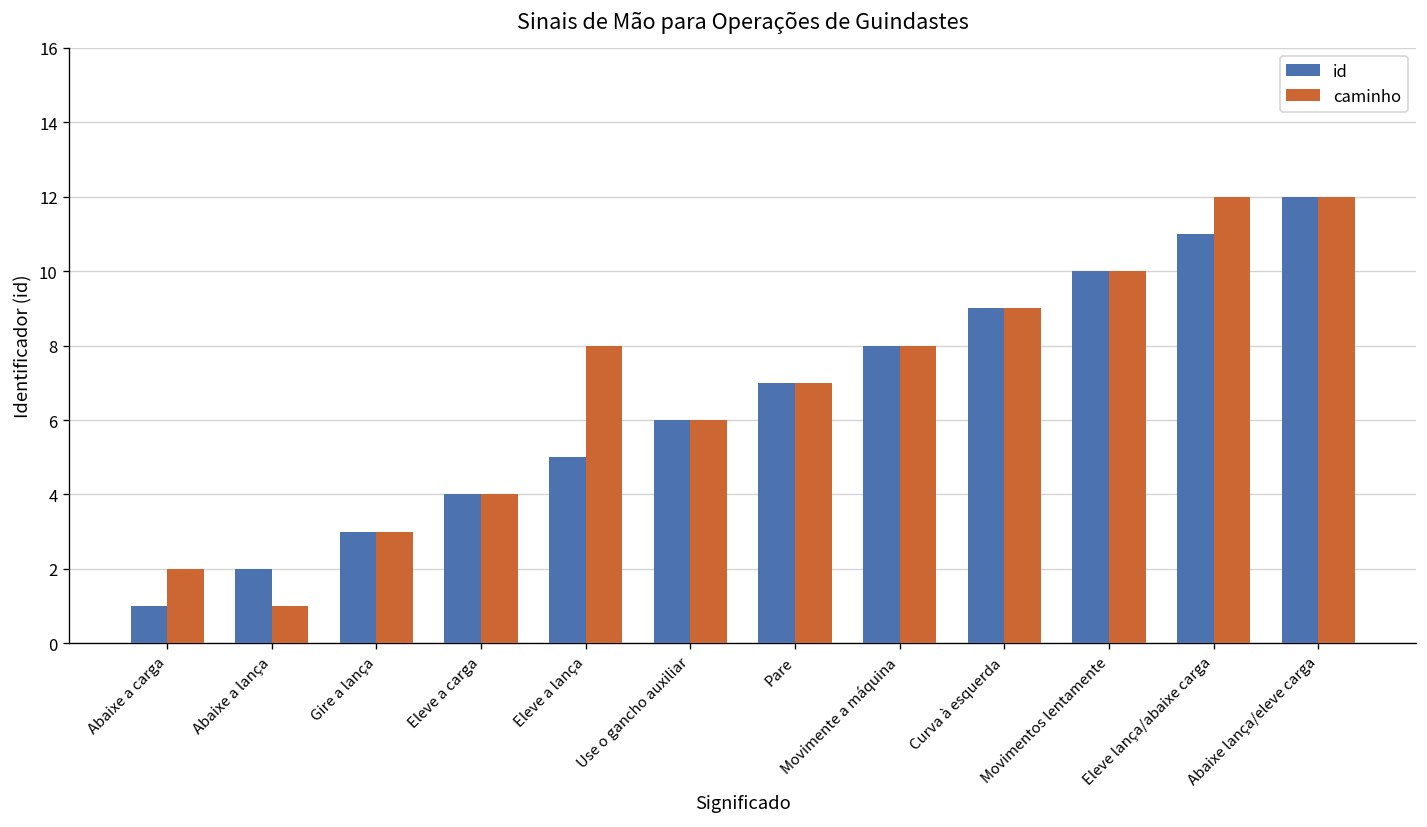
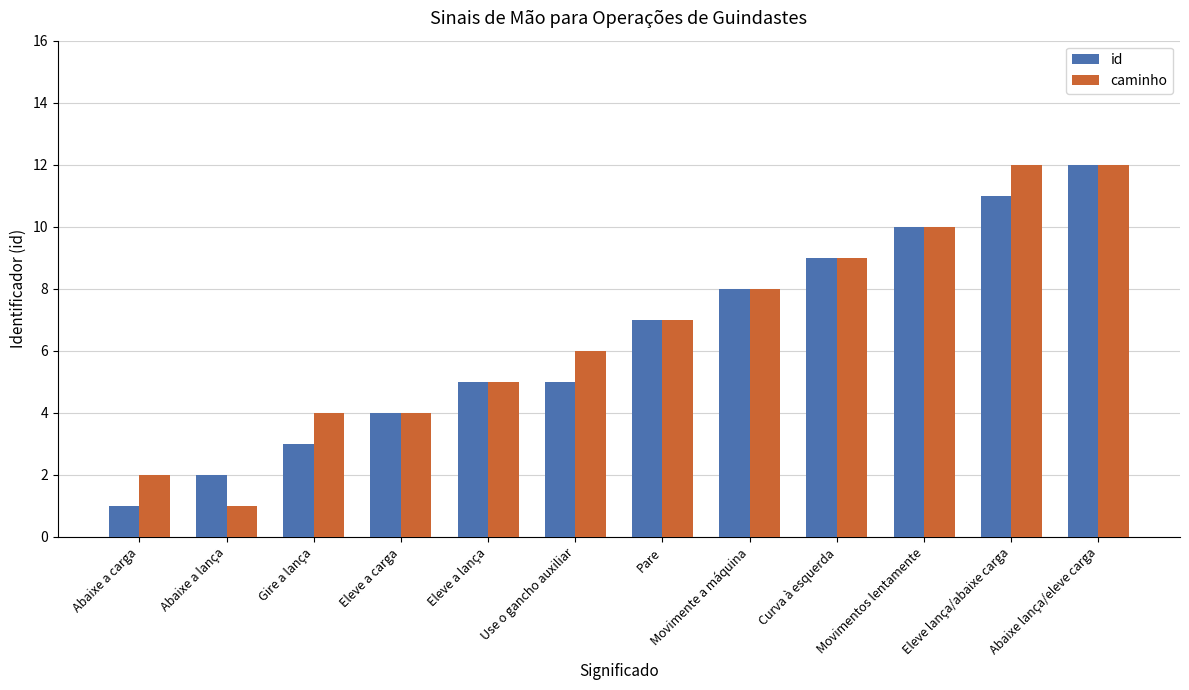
  {
    "id": {
      "Abaixe a carga": 1,
      "Abaixe a lança": 2,
      "Gire a lança": 3,
      "Eleve a carga": 4,
      "Eleve a lança": 5,
-     "Use o gancho auxiliar": 6,
+     "Use o gancho auxiliar": 5,
      "Pare": 7,
      "Movimente a máquina": 8,
      "Curva à esquerda": 9,
      "Movimentos lentamente": 10,
      "Eleve lança/abaixe carga": 11,
      "Abaixe lança/eleve carga": 12
    },
    "caminho": {
      "Abaixe a carga": 2,
      "Abaixe a lança": 1,
-     "Gire a lança": 3,
+     "Gire a lança": 4,
      "Eleve a carga": 4,
-     "Eleve a lança": 8,
+     "Eleve a lança": 5,
      "Use o gancho auxiliar": 6,
      "Pare": 7,
      "Movimente a máquina": 8,
      "Curva à esquerda": 9,
      "Movimentos lentamente": 10,
      "Eleve lança/abaixe carga": 12,
      "Abaixe lança/eleve carga": 12
    }
  }
